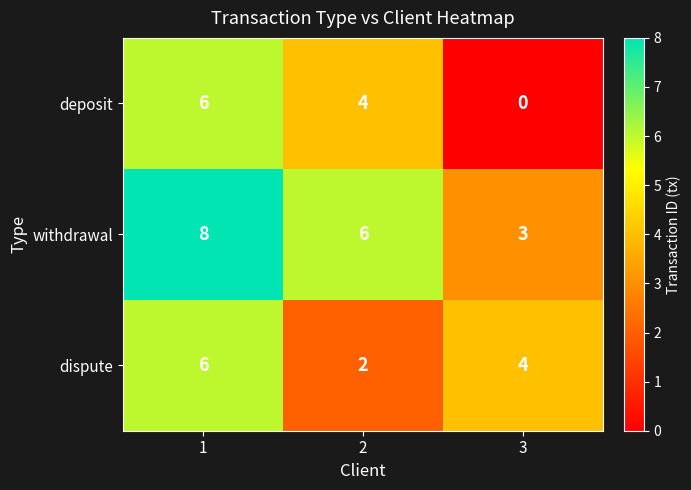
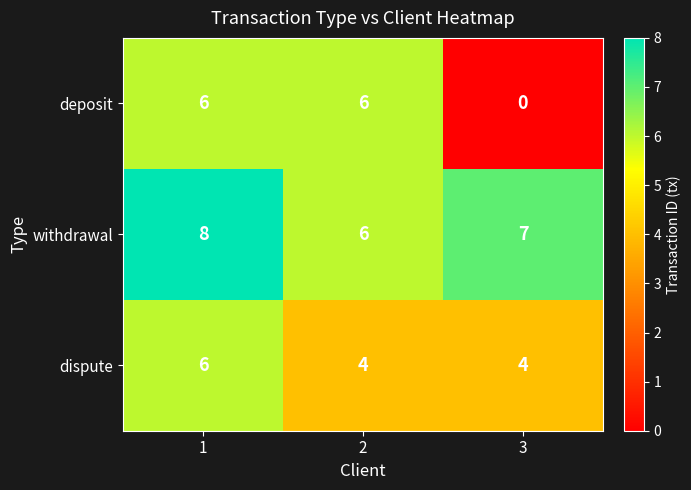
  {
    "deposit": {
      "1": 6,
-     "2": 4,
+     "2": 6,
      "3": 0
    },
    "withdrawal": {
      "1": 8,
      "2": 6,
-     "3": 3
+     "3": 7
    },
    "dispute": {
      "1": 6,
-     "2": 2,
+     "2": 4,
      "3": 4
    }
  }
